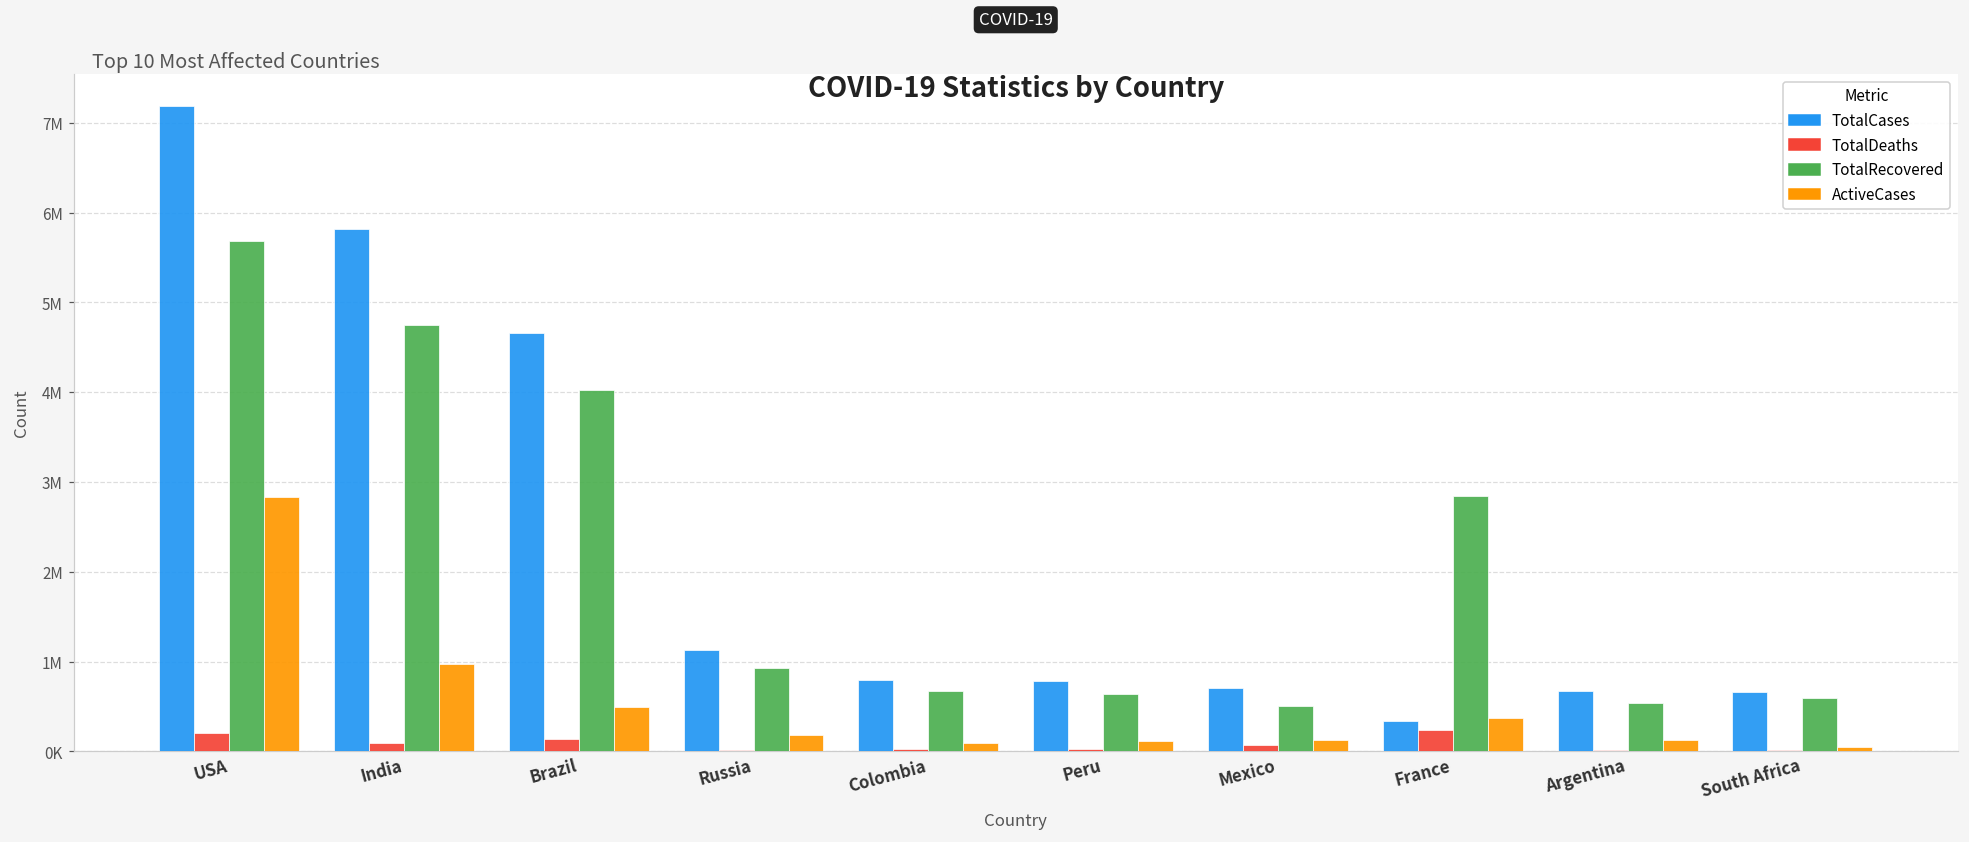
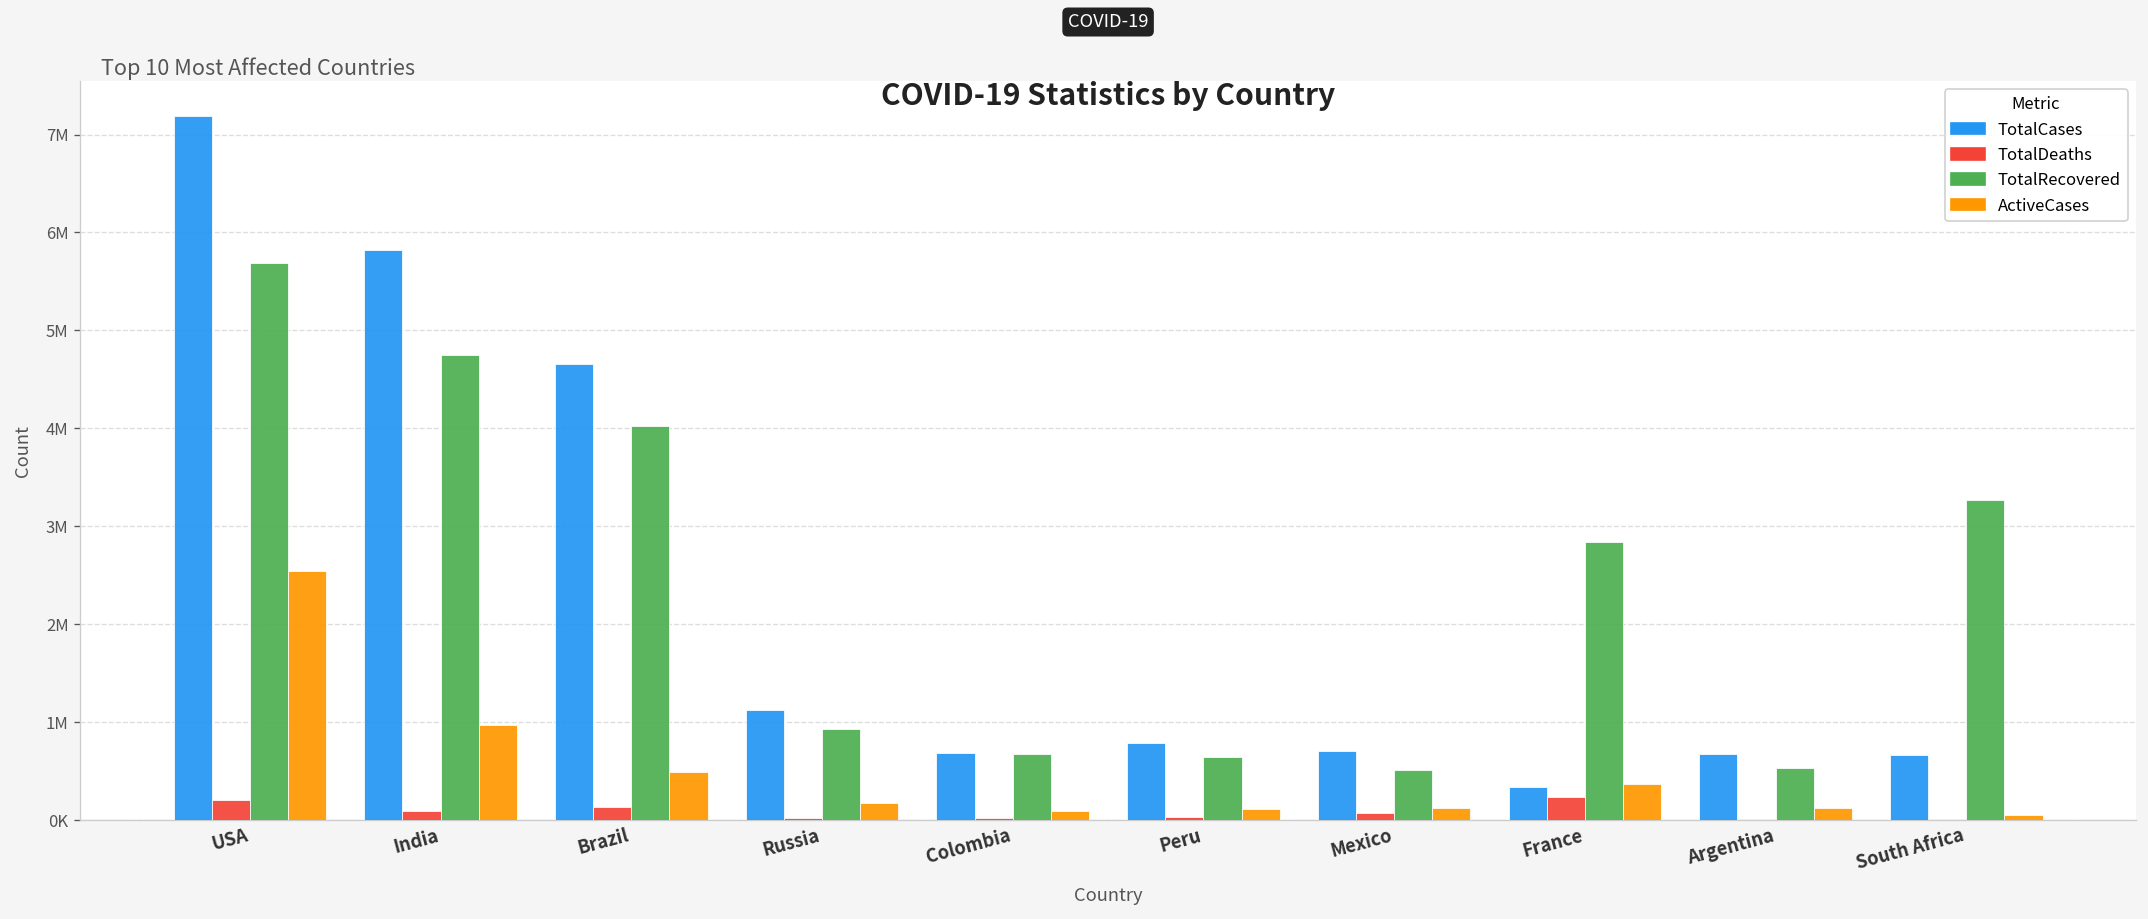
  {
    "TotalCases": {
      "USA": 7200000,
      "India": 5800000,
      "Brazil": 4700000,
      "Russia": 1100000,
-     "Colombia": 800000,
+     "Colombia": 700000,
      "Peru": 800000,
      "Mexico": 700000,
      "France": 300000,
      "Argentina": 700000,
      "South Africa": 700000
    },
    "TotalDeaths": {
      "USA": 200000,
      "India": 100000,
      "Brazil": 100000,
      "Peru": 0,
      "Mexico": 100000,
      "France": 200000
    },
    "TotalRecovered": {
      "USA": 5700000,
      "India": 4800000,
      "Brazil": 4000000,
      "Russia": 900000,
      "Colombia": 700000,
      "Peru": 600000,
      "Mexico": 500000,
      "France": 2800000,
      "Argentina": 500000,
-     "South Africa": 600000
+     "South Africa": 3300000
    },
    "ActiveCases": {
-     "USA": 2800000,
+     "USA": 2500000,
      "India": 1000000,
      "Brazil": 500000,
      "Russia": 200000,
      "Colombia": 100000,
      "Peru": 100000,
      "Mexico": 100000,
      "France": 400000,
      "Argentina": 100000,
      "South Africa": 100000
    }
  }
